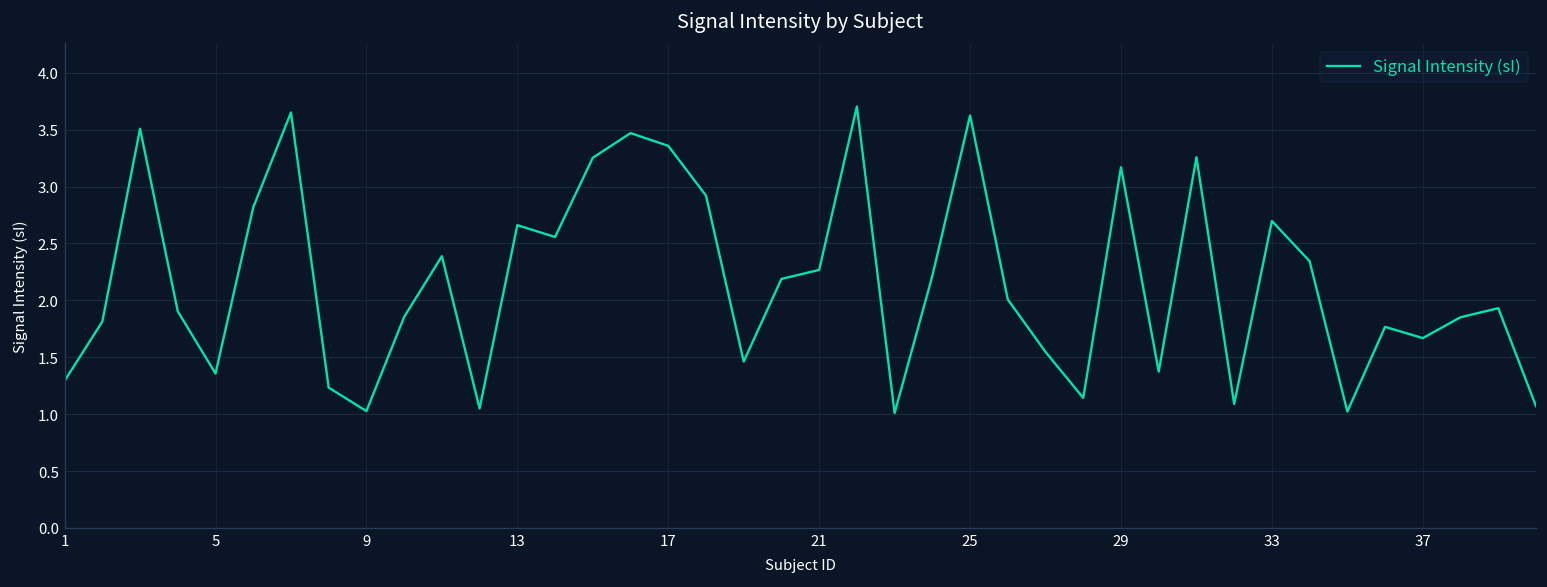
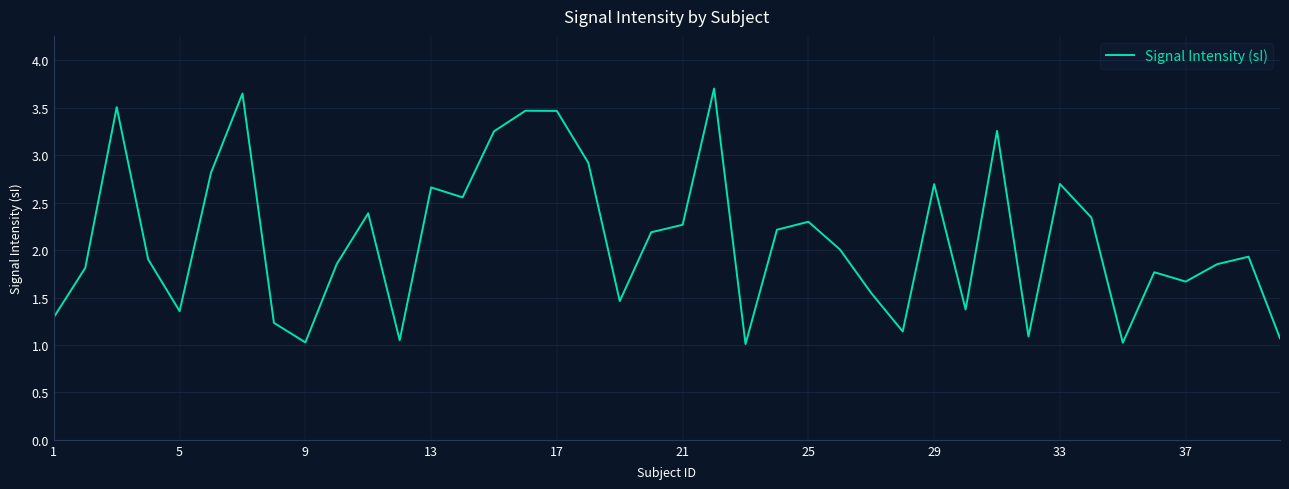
  {
    "1": 1.3,
    "5": 1.4,
    "9": 1.0,
    "13": 2.7,
-   "17": 3.4,
+   "17": 3.5,
    "21": 2.3,
-   "25": 3.6,
-   "29": 3.2,
+   "25": 2.3,
+   "29": 2.7,
    "33": 2.7,
    "37": 1.7
  }
